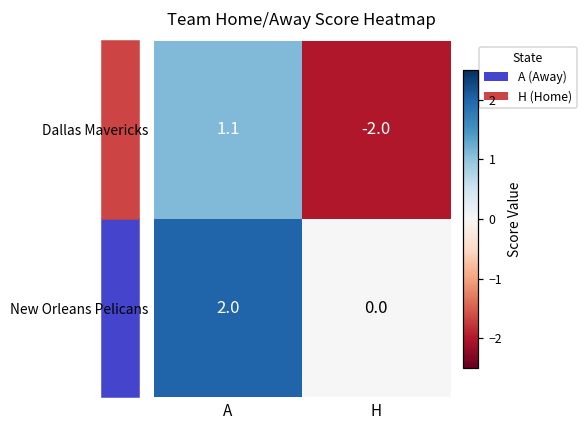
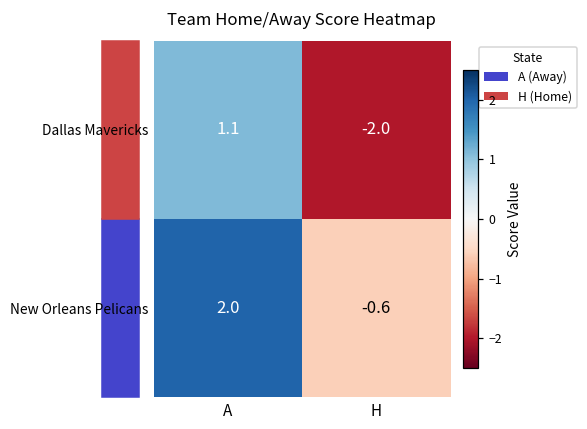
  {
    "Dallas Mavericks": {
      "A": 1.1,
      "H": -2.0
    },
    "New Orleans Pelicans": {
      "A": 2.0,
-     "H": 0.0
+     "H": -0.6
    }
  }
